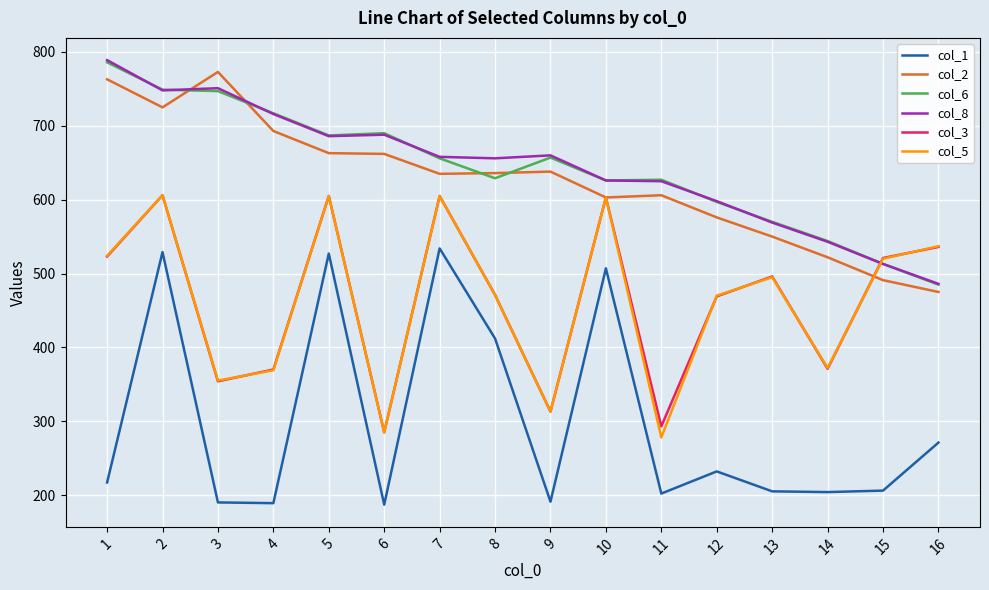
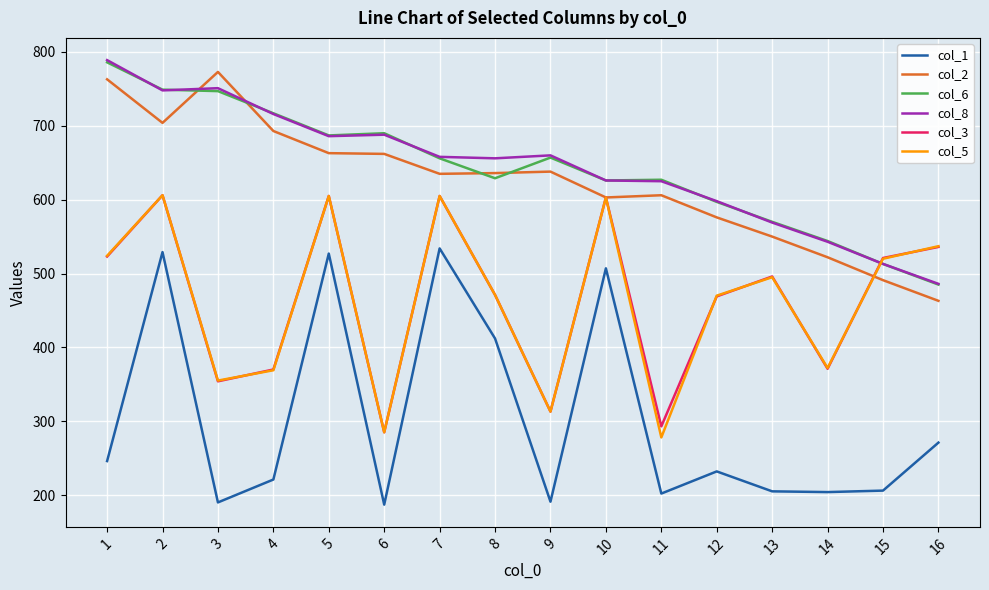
  {
    "col_1": {
-     "1": 220,
+     "1": 250,
      "2": 530,
      "3": 190,
-     "4": 190,
+     "4": 220,
      "5": 530,
      "6": 190,
      "7": 530,
      "8": 410,
      "9": 190,
      "10": 510,
      "11": 200,
      "12": 230,
      "13": 210,
      "14": 200,
      "15": 210,
      "16": 270
    },
    "col_2": {
      "1": 760,
-     "2": 730,
+     "2": 700,
      "3": 770,
      "4": 690,
      "5": 660,
      "6": 660,
      "7": 640,
      "8": 640,
      "9": 640,
      "11": 610,
      "12": 580,
      "13": 550,
      "14": 520,
      "15": 490,
-     "16": 480
+     "16": 460
    },
    "col_6": {
      "3": 750,
      "8": 630
    },
    "col_8": {
      "3": 750,
      "8": 660
    },
    "col_3": {
      "11": 290
    },
    "col_5": {
      "11": 280
    }
  }
